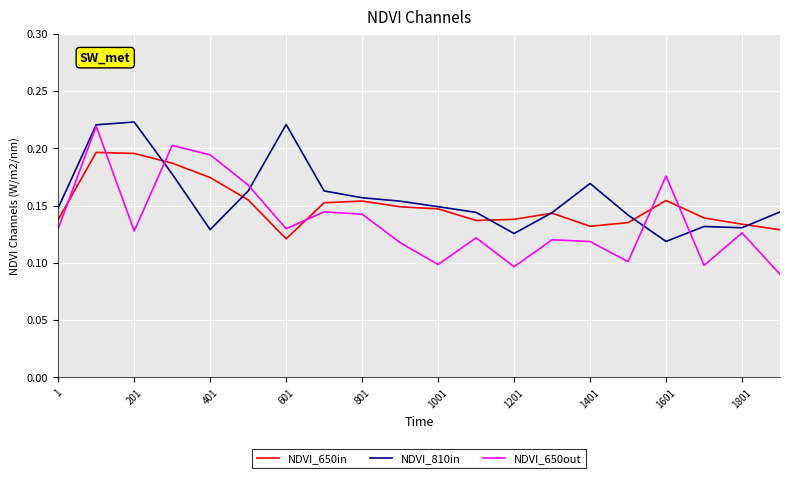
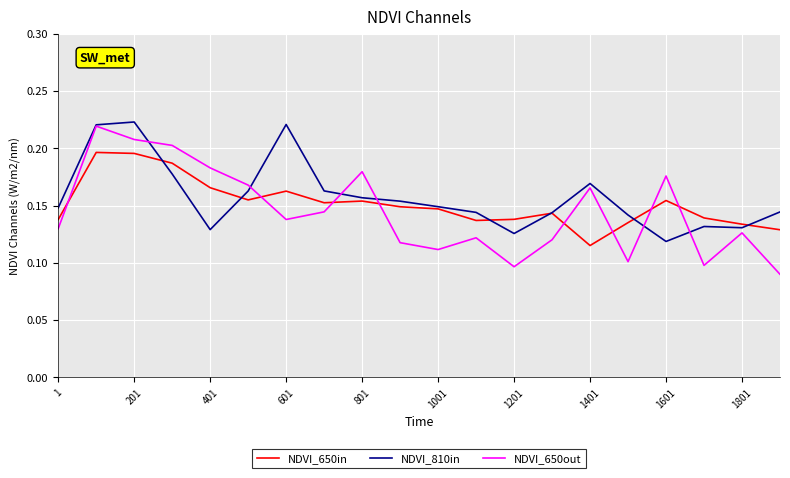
  {
    "NDVI_650in": {
      "201": 0.195,
-     "401": 0.174,
-     "601": 0.121,
+     "401": 0.166,
+     "601": 0.163,
      "801": 0.154,
      "1201": 0.138,
-     "1401": 0.132,
+     "1401": 0.115,
      "1601": 0.154,
      "1801": 0.134
    },
    "NDVI_810in": {
      "201": 0.223,
      "401": 0.129,
      "601": 0.221,
      "801": 0.157,
      "1201": 0.126,
      "1401": 0.169,
      "1601": 0.119,
      "1801": 0.131
    },
    "NDVI_650out": {
-     "201": 0.128,
-     "401": 0.194,
-     "601": 0.130,
-     "801": 0.142,
-     "1001": 0.099,
+     "201": 0.208,
+     "401": 0.183,
+     "601": 0.138,
+     "801": 0.180,
+     "1001": 0.112,
      "1201": 0.097,
-     "1401": 0.119,
+     "1401": 0.165,
      "1601": 0.176,
      "1801": 0.126
    }
  }
